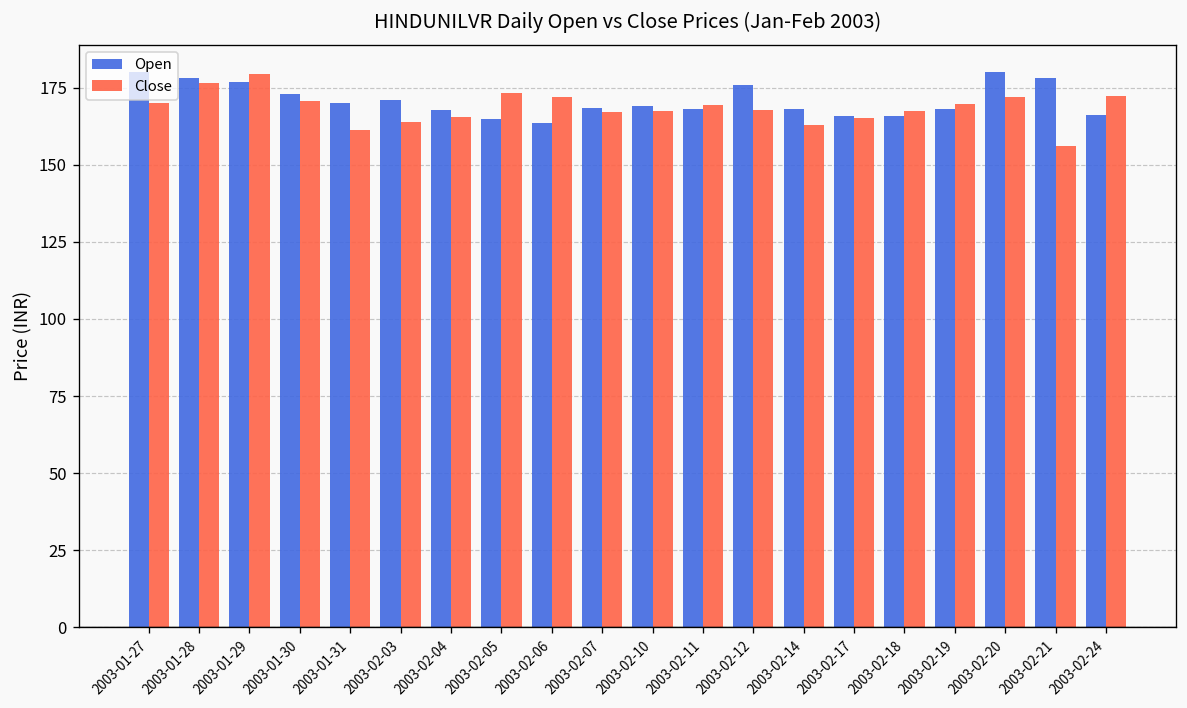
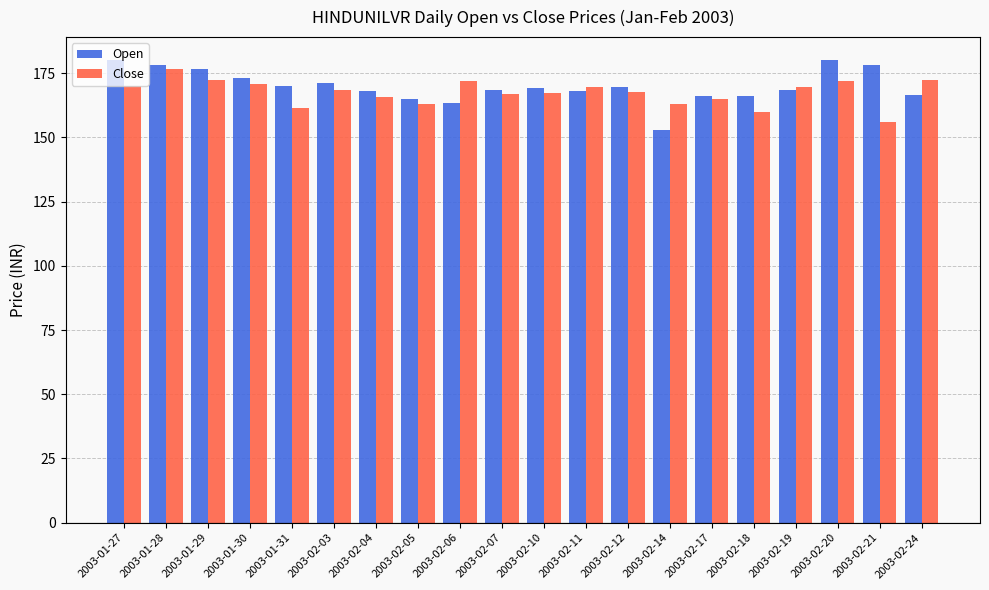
  {
    "Open": {
      "2003-01-28": 178,
      "2003-01-29": 177,
      "2003-01-30": 173,
      "2003-01-31": 170,
      "2003-02-03": 171,
      "2003-02-04": 168,
      "2003-02-05": 165,
      "2003-02-06": 164,
      "2003-02-07": 169,
      "2003-02-10": 169,
      "2003-02-11": 168,
-     "2003-02-12": 176,
-     "2003-02-14": 168,
+     "2003-02-12": 170,
+     "2003-02-14": 153,
      "2003-02-17": 166,
      "2003-02-18": 166,
      "2003-02-19": 168,
      "2003-02-20": 180,
      "2003-02-21": 178,
      "2003-02-24": 166
    },
    "Close": {
      "2003-01-28": 177,
-     "2003-01-29": 180,
+     "2003-01-29": 172,
      "2003-01-30": 171,
      "2003-01-31": 161,
-     "2003-02-03": 164,
+     "2003-02-03": 168,
      "2003-02-04": 166,
-     "2003-02-05": 173,
+     "2003-02-05": 163,
      "2003-02-06": 172,
      "2003-02-07": 167,
      "2003-02-10": 167,
      "2003-02-11": 169,
      "2003-02-12": 168,
      "2003-02-14": 163,
      "2003-02-17": 165,
-     "2003-02-18": 168,
+     "2003-02-18": 160,
      "2003-02-19": 170,
      "2003-02-20": 172,
      "2003-02-21": 156,
      "2003-02-24": 172
    }
  }
